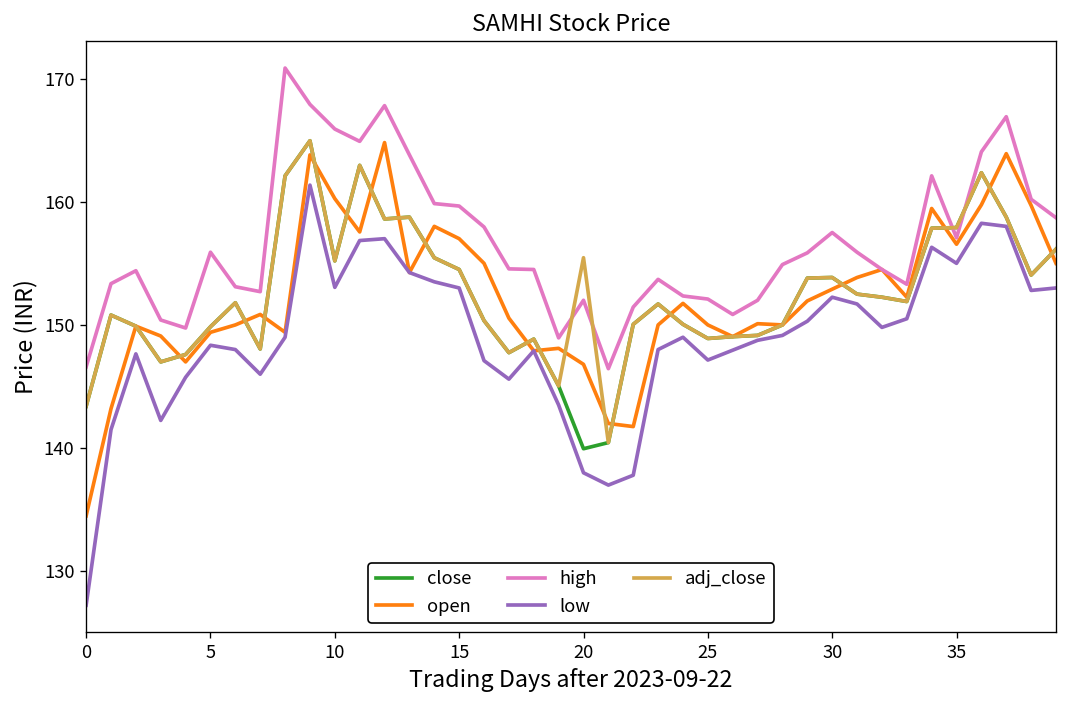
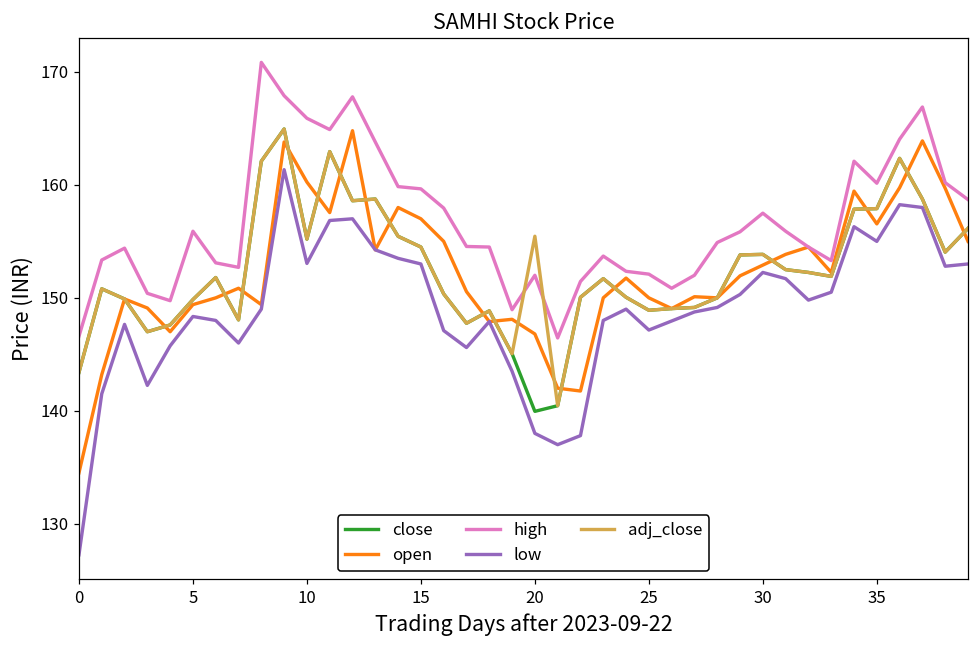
  {
    "close": {
      "20": 139.9
    },
    "open": {
      "0": 134.5,
      "5": 149.4,
      "10": 160.3,
      "15": 157.0,
      "20": 146.8,
      "25": 150.0,
      "30": 152.9,
      "35": 156.6
    },
    "high": {
      "0": 146.6,
      "5": 155.9,
      "10": 165.9,
      "15": 159.6,
      "20": 152.0,
      "25": 152.1,
      "30": 157.5,
-     "35": 157.1
+     "35": 160.1
    },
    "low": {
      "0": 127.3,
      "5": 148.4,
      "10": 153.1,
      "15": 153.0,
      "20": 138.0,
      "25": 147.1,
      "30": 152.3,
      "35": 155.0
    },
    "adj_close": {
      "20": 155.5
    }
  }
